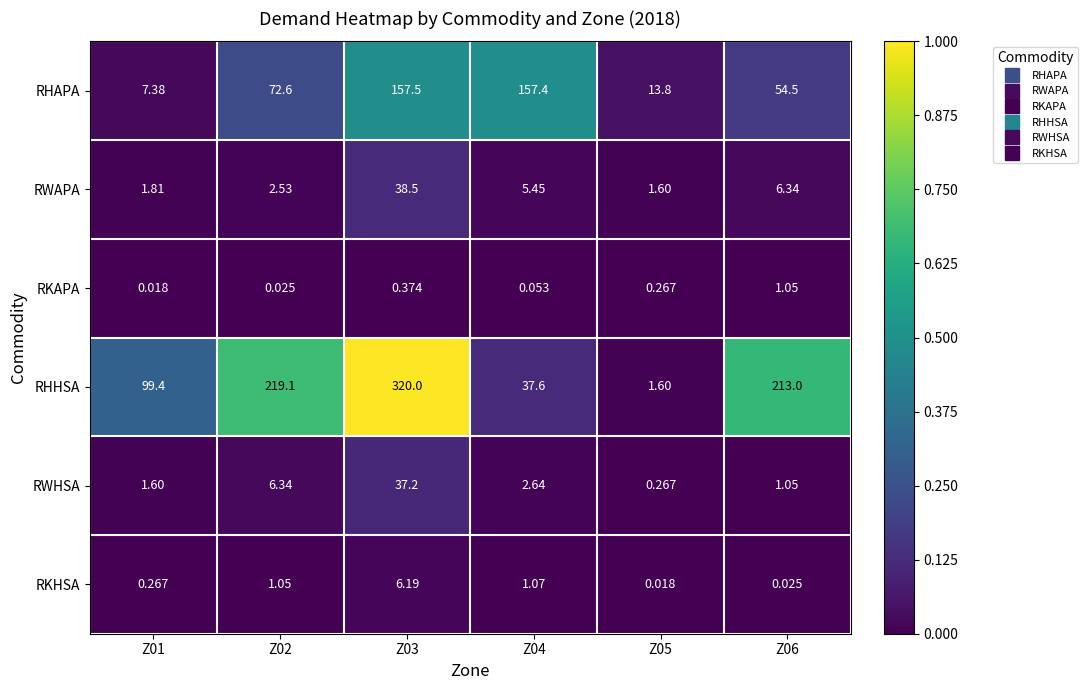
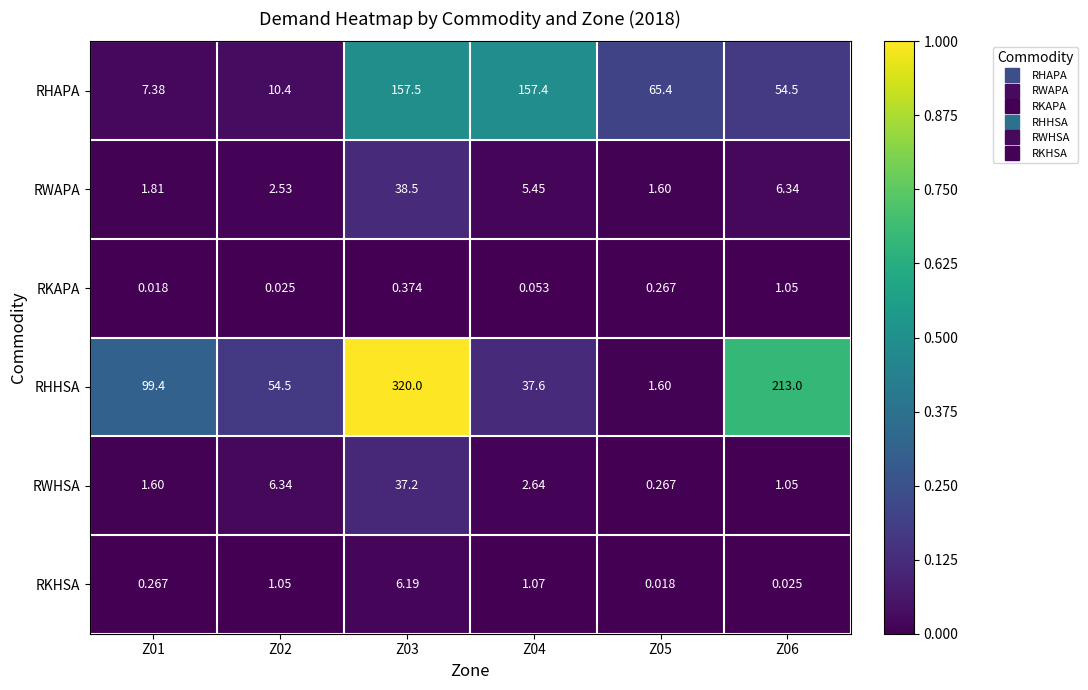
  {
    "RHAPA": {
      "Z01": 7.38,
-     "Z02": 72.6,
+     "Z02": 10.4,
      "Z03": 157.5,
      "Z04": 157.4,
-     "Z05": 13.8,
+     "Z05": 65.4,
      "Z06": 54.5
    },
    "RWAPA": {
      "Z01": 1.81,
      "Z02": 2.53,
      "Z03": 38.5,
      "Z04": 5.45,
      "Z05": 1.60,
      "Z06": 6.34
    },
    "RKAPA": {
      "Z01": 0.018,
      "Z02": 0.025,
      "Z03": 0.374,
      "Z04": 0.053,
      "Z05": 0.267,
      "Z06": 1.05
    },
    "RHHSA": {
      "Z01": 99.4,
-     "Z02": 219.1,
+     "Z02": 54.5,
      "Z03": 320.0,
      "Z04": 37.6,
      "Z05": 1.60,
      "Z06": 213.0
    },
    "RWHSA": {
      "Z01": 1.60,
      "Z02": 6.34,
      "Z03": 37.2,
      "Z04": 2.64,
      "Z05": 0.267,
      "Z06": 1.05
    },
    "RKHSA": {
      "Z01": 0.267,
      "Z02": 1.05,
      "Z03": 6.19,
      "Z04": 1.07,
      "Z05": 0.018,
      "Z06": 0.025
    }
  }
